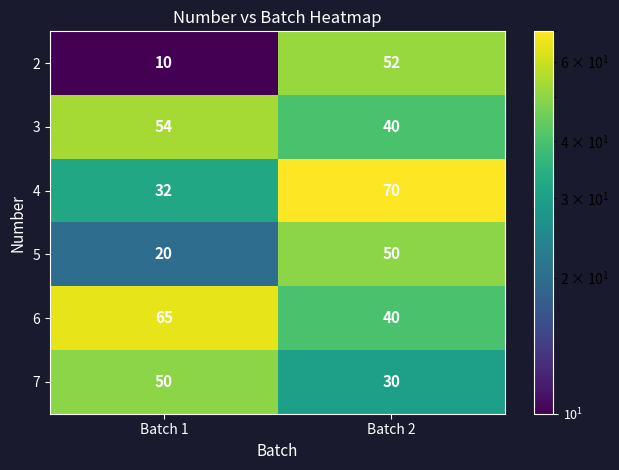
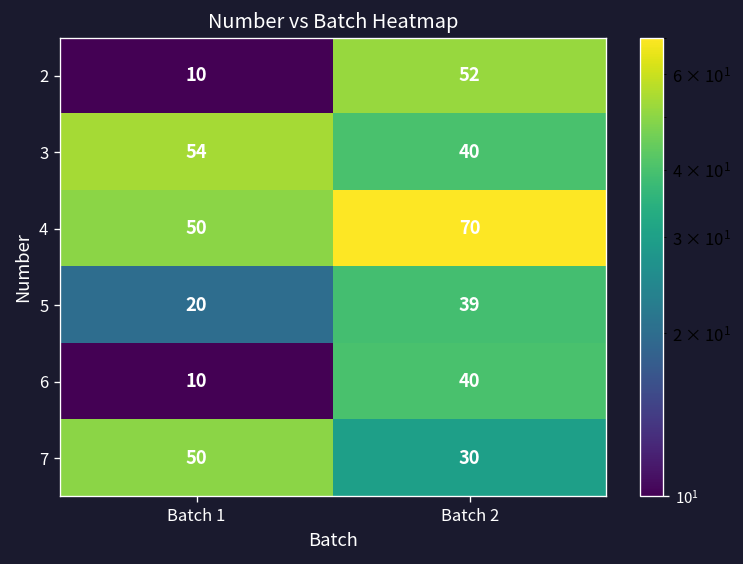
  {
    "2": {
      "Batch 1": 10,
      "Batch 2": 52
    },
    "3": {
      "Batch 1": 54,
      "Batch 2": 40
    },
    "4": {
-     "Batch 1": 32,
+     "Batch 1": 50,
      "Batch 2": 70
    },
    "5": {
      "Batch 1": 20,
-     "Batch 2": 50
+     "Batch 2": 39
    },
    "6": {
-     "Batch 1": 65,
+     "Batch 1": 10,
      "Batch 2": 40
    },
    "7": {
      "Batch 1": 50,
      "Batch 2": 30
    }
  }
